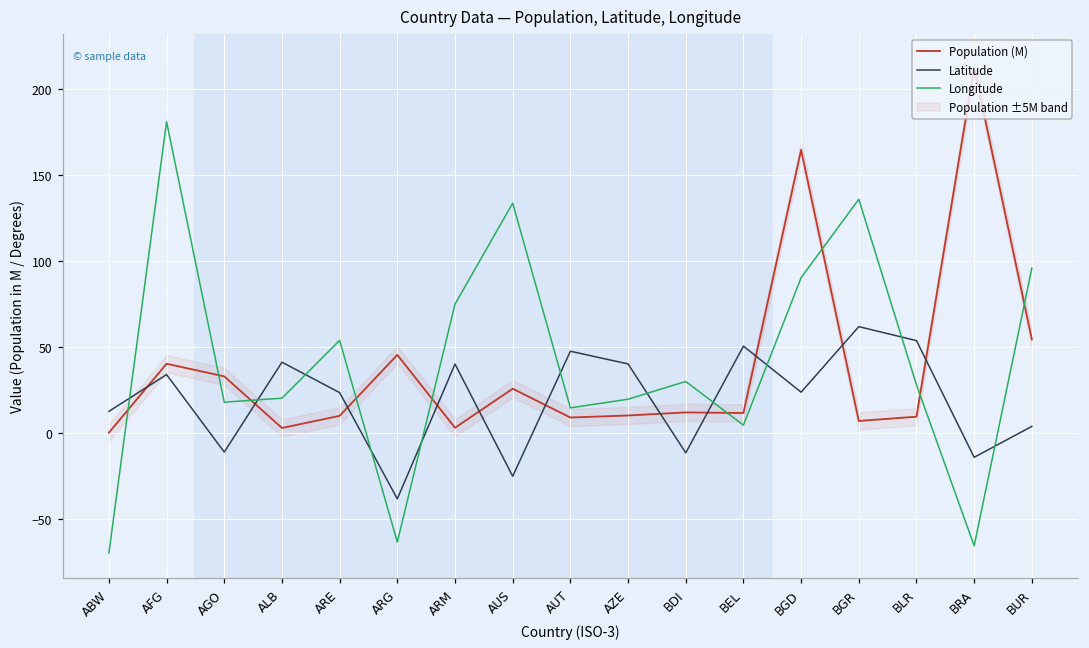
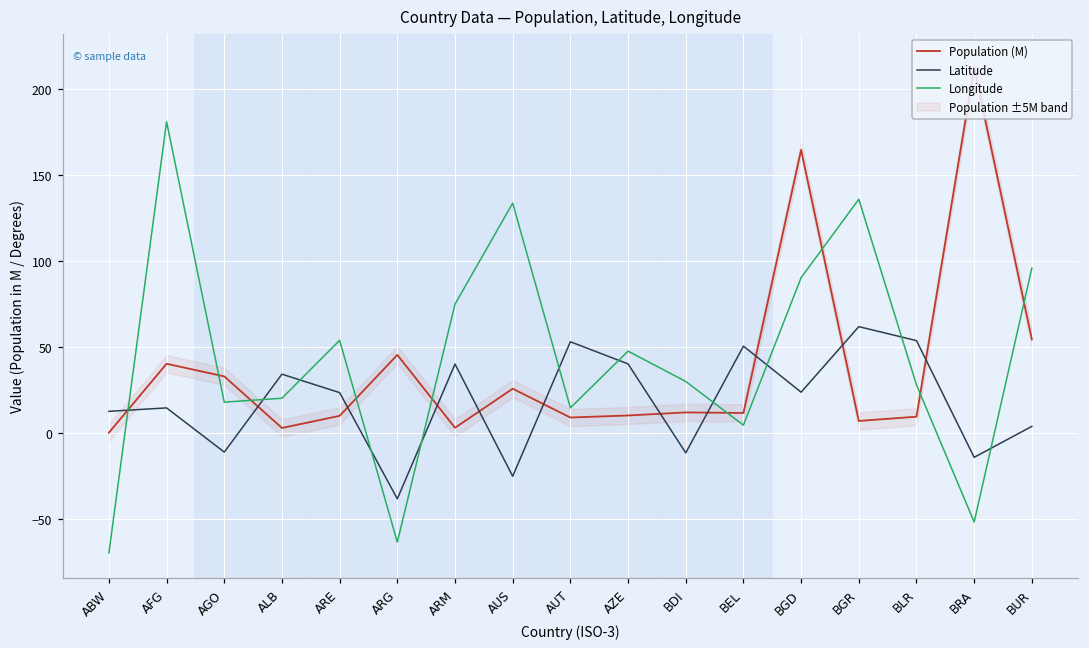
  {
    "Latitude": {
      "ABW": 13,
-     "AFG": 34,
+     "AFG": 15,
      "AGO": -11,
-     "ALB": 41,
+     "ALB": 34,
      "ARE": 23,
      "ARG": -38,
      "ARM": 40,
      "AUS": -25,
-     "AUT": 48,
+     "AUT": 53,
      "AZE": 40,
      "BDI": -12,
      "BEL": 51,
      "BGD": 24,
      "BGR": 62,
      "BLR": 54,
      "BRA": -14,
      "BUR": 4
    },
    "Longitude": {
      "ABW": -70,
      "AFG": 181,
      "AGO": 18,
      "ALB": 20,
      "ARE": 54,
      "ARG": -64,
      "ARM": 75,
      "AUS": 134,
-     "AZE": 20,
+     "AZE": 48,
      "BDI": 30,
      "BEL": 4,
      "BGD": 90,
      "BGR": 136,
      "BLR": 28,
-     "BRA": -66,
+     "BRA": -52,
      "BUR": 96
    }
  }
